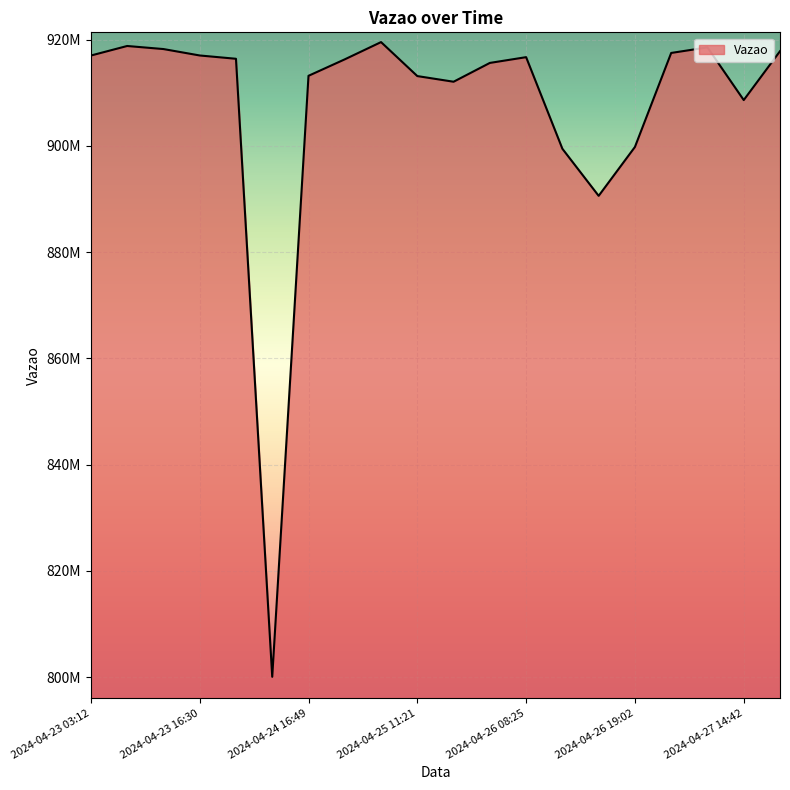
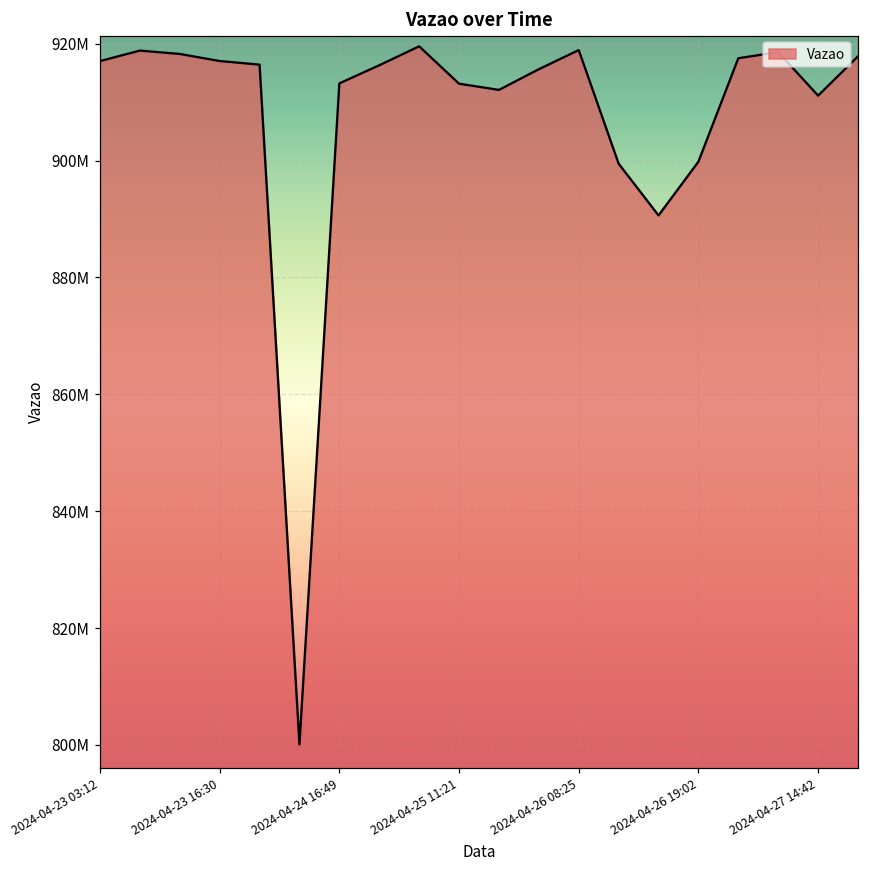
  {
    "2024-04-23 03:12": 917000000,
    "2024-04-23 16:30": 917000000,
    "2024-04-24 16:49": 913000000,
    "2024-04-25 11:21": 913000000,
-   "2024-04-26 08:25": 917000000,
+   "2024-04-26 08:25": 919000000,
    "2024-04-26 19:02": 900000000,
-   "2024-04-27 14:42": 909000000
+   "2024-04-27 14:42": 911000000
  }
